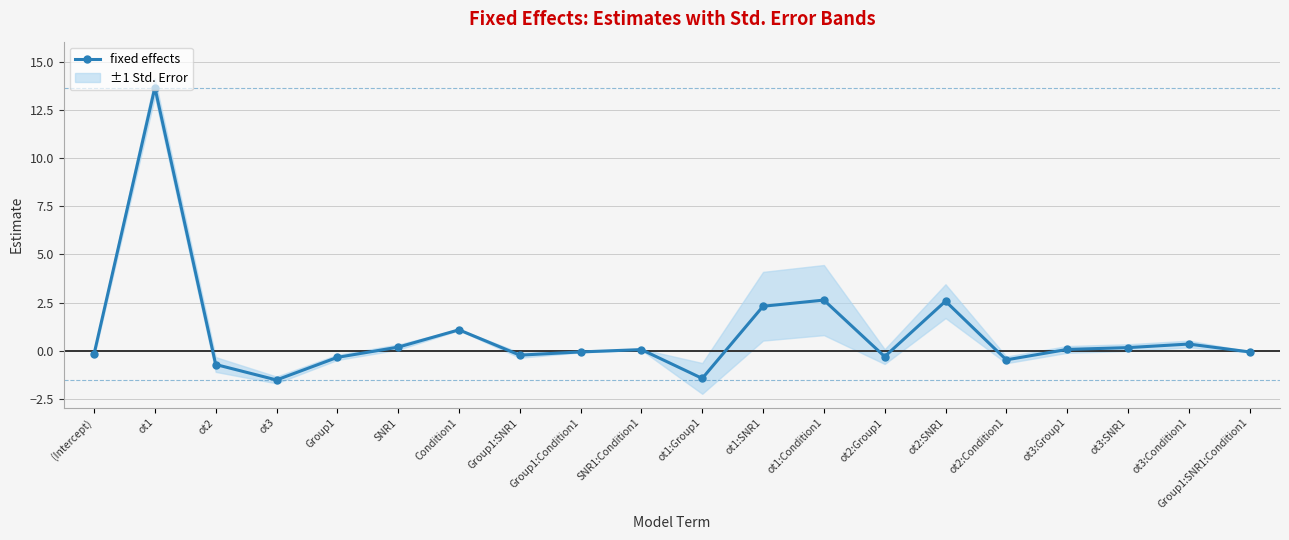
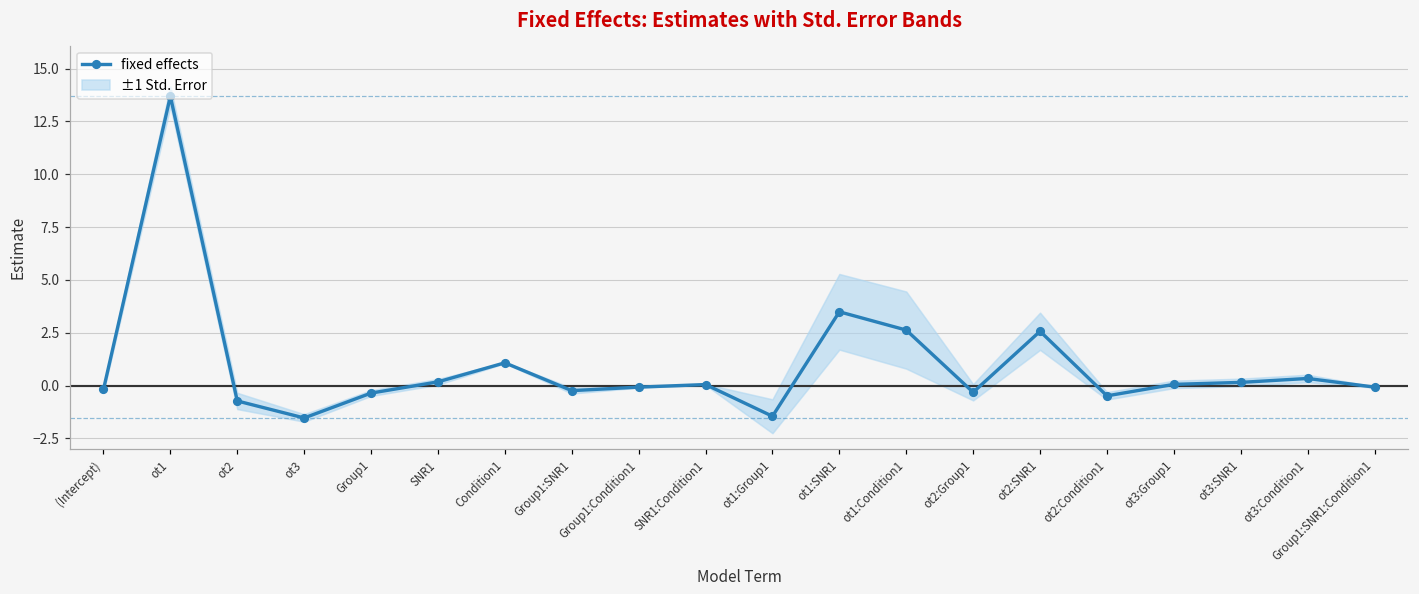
  {
    "fixed effects": {
      "(Intercept)": -0.2,
      "ot2": -0.7,
      "ot3": -1.5,
      "Group1": -0.4,
      "SNR1": 0.2,
      "Group1:SNR1": -0.2,
      "ot1:Group1": -1.4,
-     "ot1:SNR1": 2.3,
+     "ot1:SNR1": 3.5,
      "ot1:Condition1": 2.6,
      "ot2:Group1": -0.3,
      "ot2:SNR1": 2.6,
      "ot2:Condition1": -0.5,
      "ot3:Group1": 0.1,
      "ot3:SNR1": 0.2,
      "ot3:Condition1": 0.3
    }
  }
